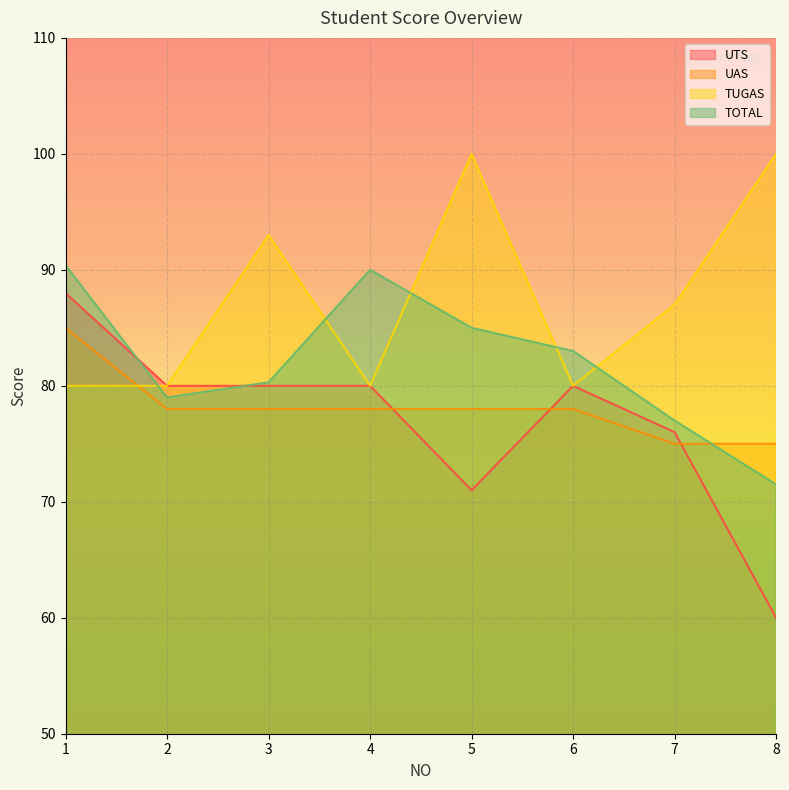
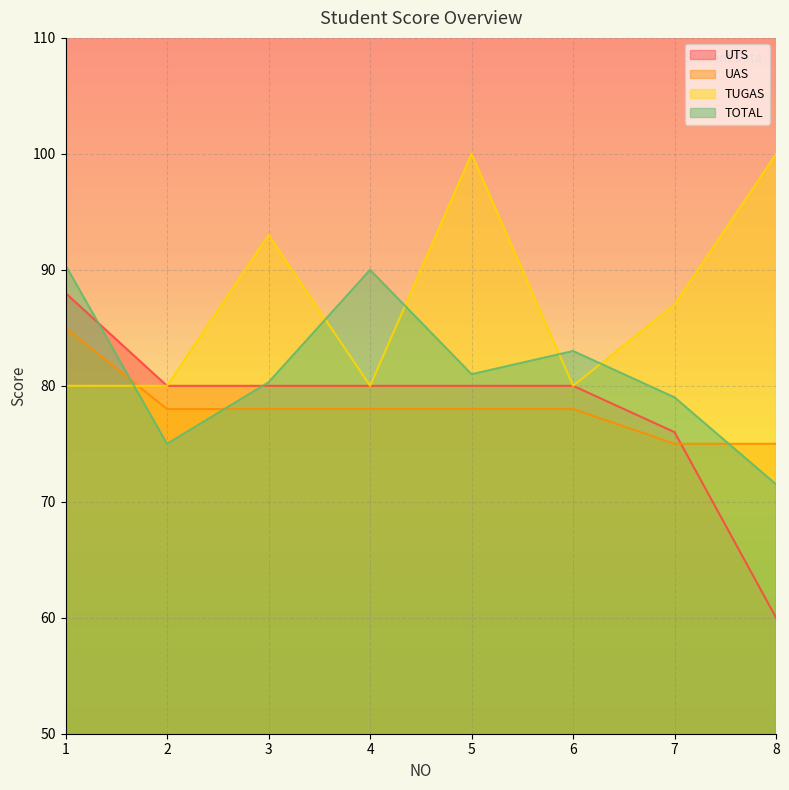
  {
    "UTS": {
      "1": 88,
      "3": 80,
-     "5": 71,
+     "5": 80,
      "7": 76,
      "8": 60
    },
    "TOTAL": {
      "1": 90.4,
-     "2": 79,
+     "2": 75,
      "3": 80.3,
      "4": 90,
-     "5": 85,
+     "5": 81,
      "6": 83,
-     "7": 77,
+     "7": 79,
      "8": 71.5
    }
  }
